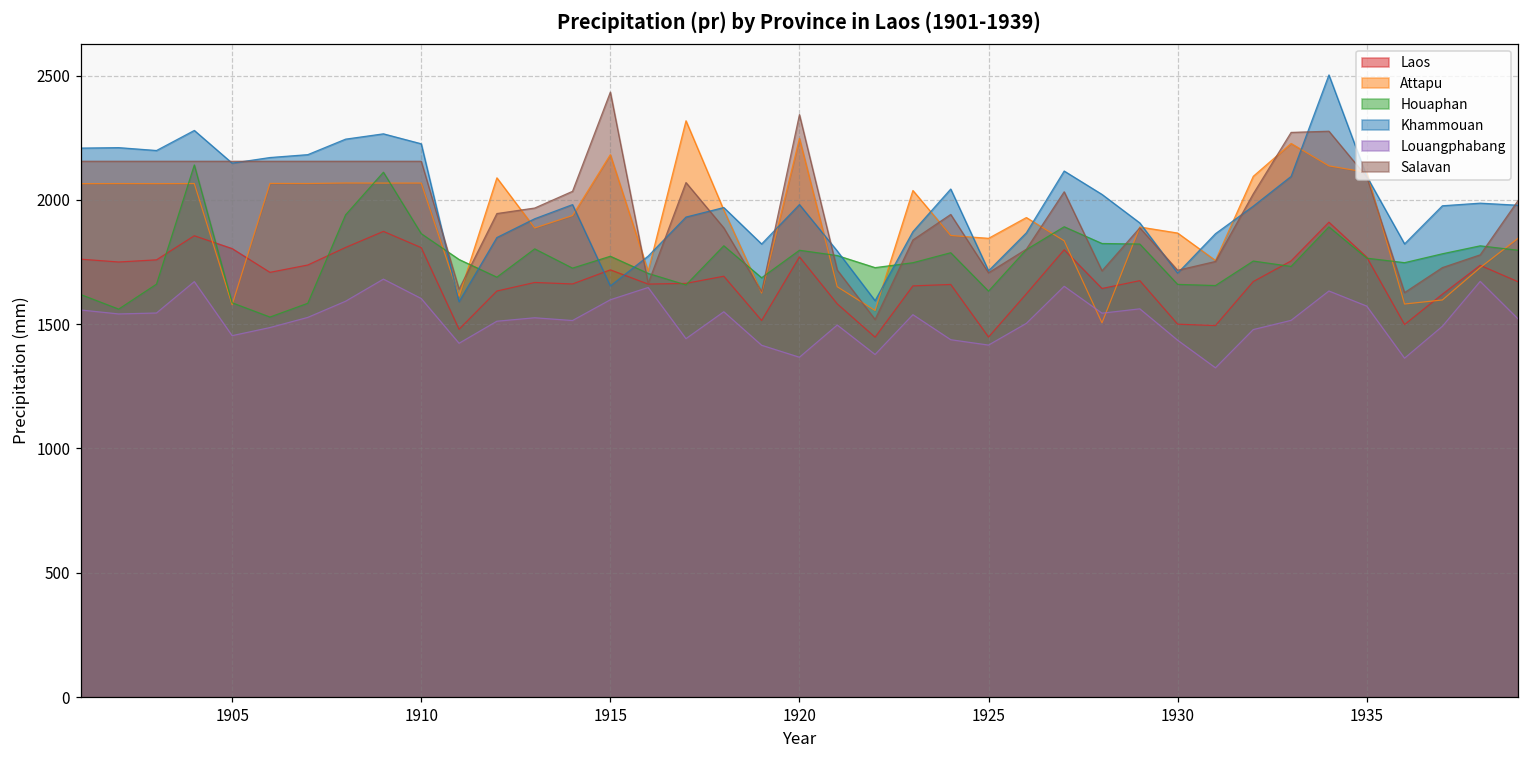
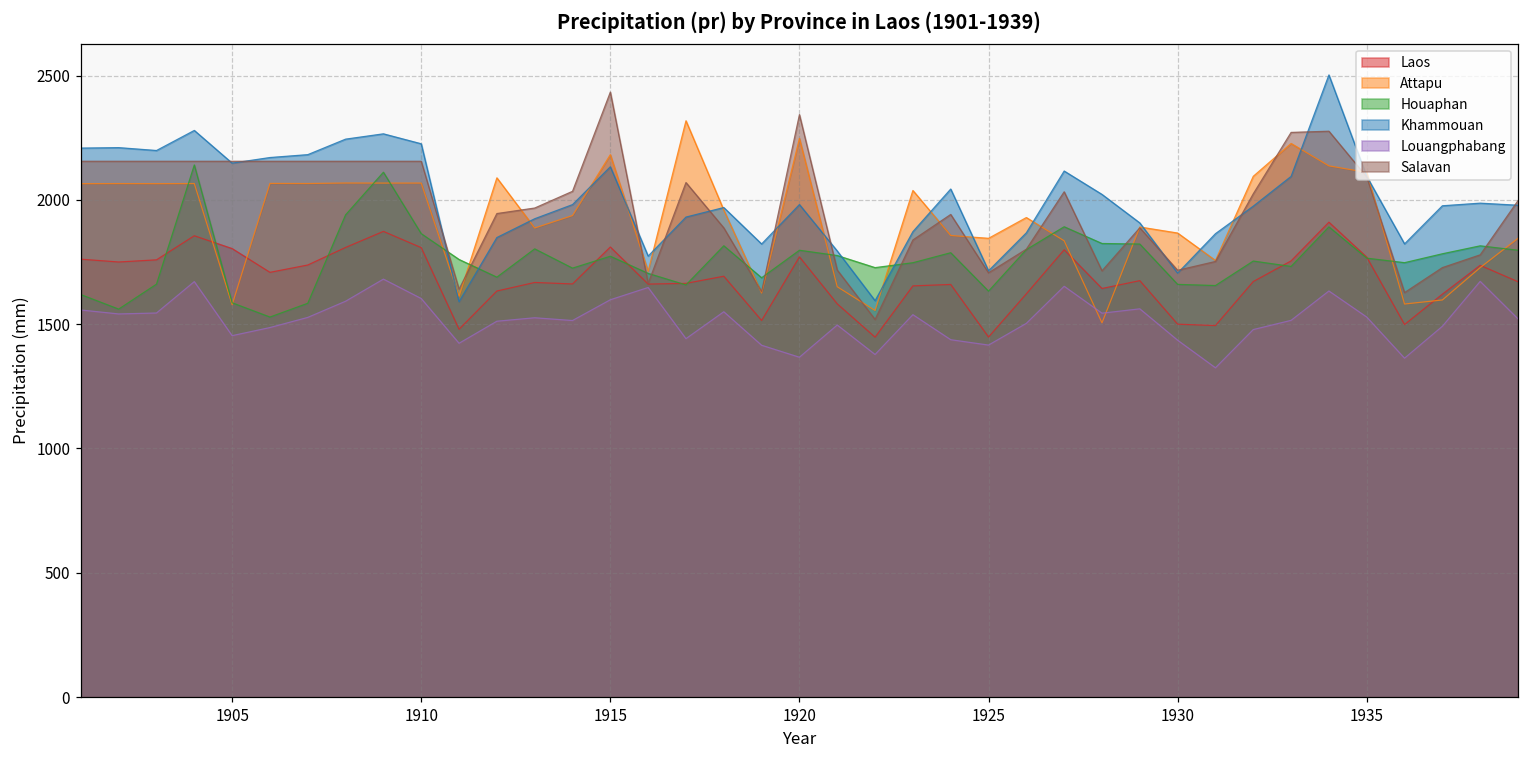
  {
    "Laos": {
      "1905": 1800,
      "1910": 1810,
-     "1915": 1720,
+     "1915": 1810,
      "1920": 1770,
      "1925": 1450,
      "1930": 1500
    },
    "Attapu": {
      "1910": 2070,
      "1915": 2180,
      "1920": 2250,
      "1925": 1850,
      "1930": 1870
    },
    "Houaphan": {
      "1910": 1860,
      "1915": 1770,
      "1920": 1800,
      "1925": 1630,
      "1930": 1660
    },
    "Khammouan": {
      "1910": 2230,
-     "1915": 1650,
+     "1915": 2130,
      "1920": 1980,
      "1930": 1710
    },
    "Louangphabang": {
      "1905": 1450,
      "1910": 1600,
      "1915": 1600,
      "1920": 1370,
      "1925": 1420,
      "1930": 1440,
-     "1935": 1570
+     "1935": 1530
    },
    "Salavan": {
      "1910": 2160,
      "1915": 2430,
      "1920": 2340,
      "1930": 1720
    }
  }
